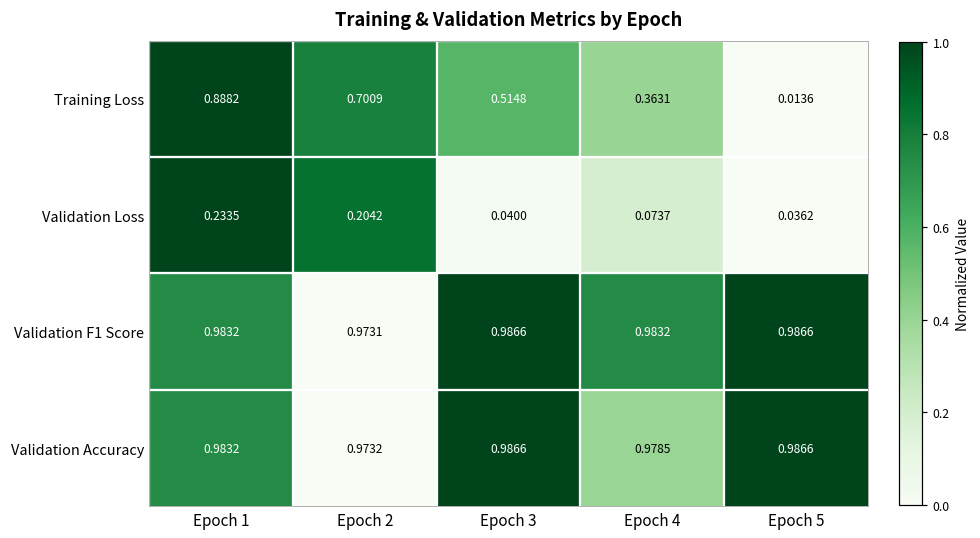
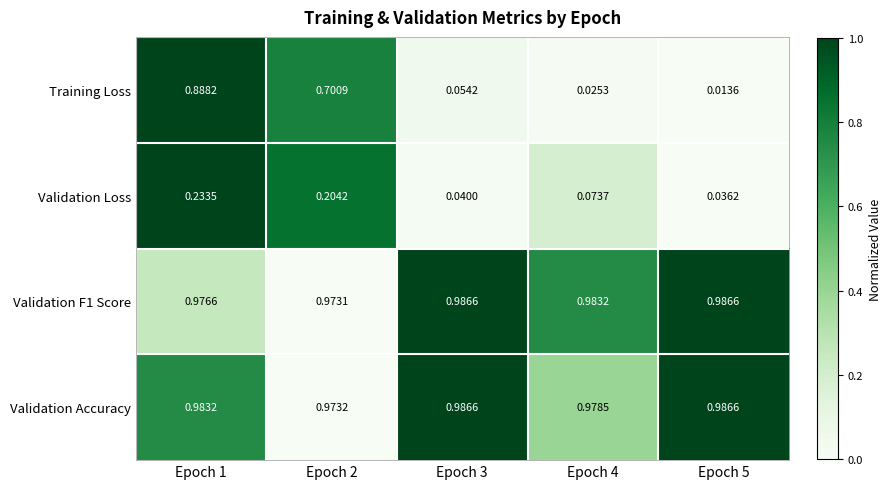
  {
    "Training Loss": {
      "Epoch 1": 0.8882,
      "Epoch 2": 0.7009,
-     "Epoch 3": 0.5148,
-     "Epoch 4": 0.3631,
+     "Epoch 3": 0.0542,
+     "Epoch 4": 0.0253,
      "Epoch 5": 0.0136
    },
    "Validation Loss": {
      "Epoch 1": 0.2335,
      "Epoch 2": 0.2042,
      "Epoch 3": 0.0400,
      "Epoch 4": 0.0737,
      "Epoch 5": 0.0362
    },
    "Validation F1 Score": {
-     "Epoch 1": 0.9832,
+     "Epoch 1": 0.9766,
      "Epoch 2": 0.9731,
      "Epoch 3": 0.9866,
      "Epoch 4": 0.9832,
      "Epoch 5": 0.9866
    },
    "Validation Accuracy": {
      "Epoch 1": 0.9832,
      "Epoch 2": 0.9732,
      "Epoch 3": 0.9866,
      "Epoch 4": 0.9785,
      "Epoch 5": 0.9866
    }
  }
